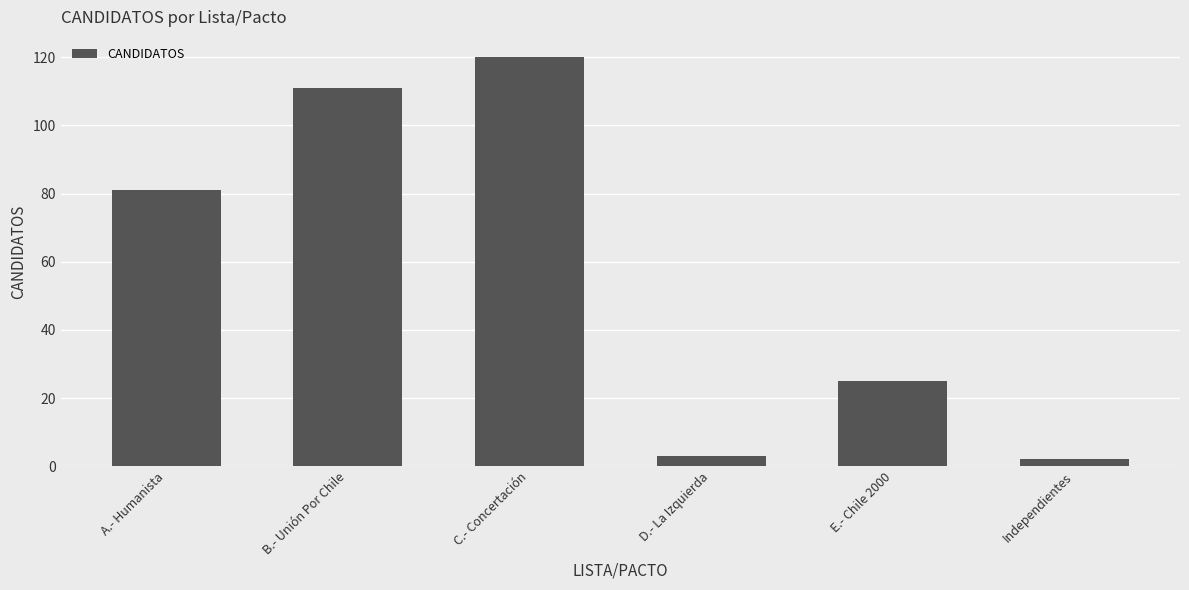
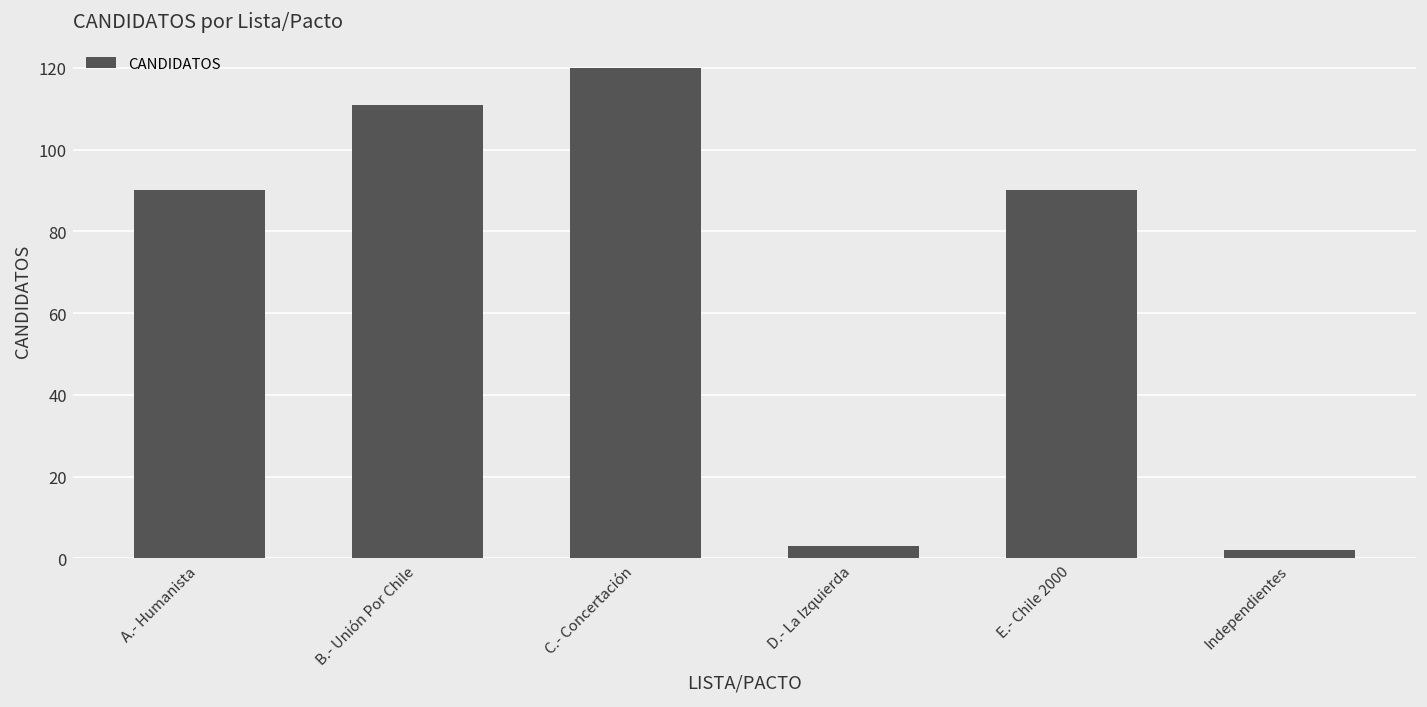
  {
-   "A.- Humanista": 81,
+   "A.- Humanista": 90,
    "B.- Unión Por Chile": 111,
    "C.- Concertación": 120,
    "D.- La Izquierda": 3,
-   "E.- Chile 2000": 25,
+   "E.- Chile 2000": 90,
    "Independientes": 2
  }
